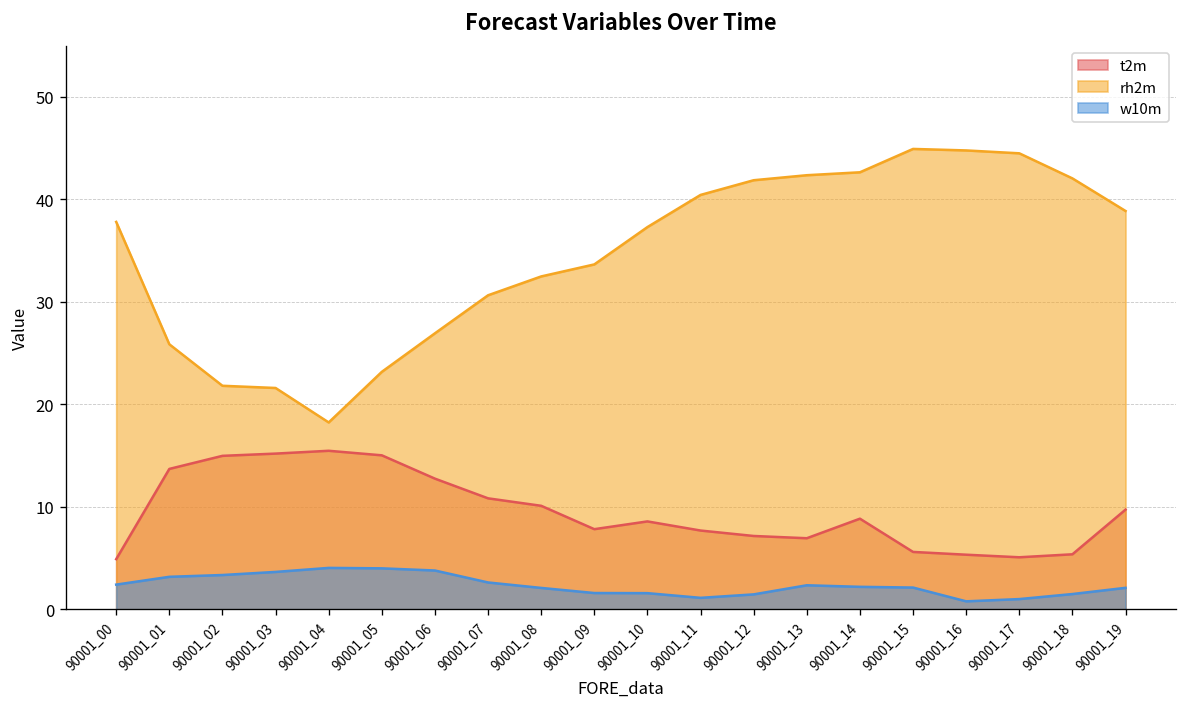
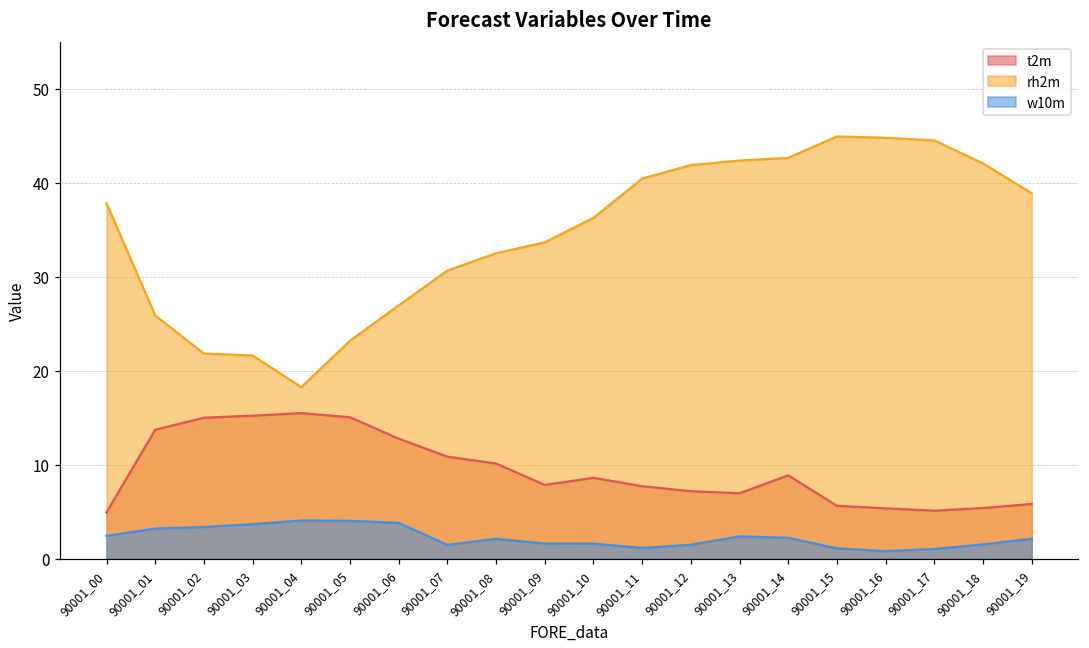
  {
    "t2m": {
      "90001_00": 5,
      "90001_01": 14,
      "90001_02": 15,
      "90001_03": 15,
      "90001_04": 15,
      "90001_05": 15,
      "90001_06": 13,
      "90001_07": 11,
      "90001_08": 10,
      "90001_09": 8,
      "90001_10": 9,
      "90001_11": 8,
      "90001_12": 7,
      "90001_13": 7,
      "90001_14": 9,
      "90001_15": 6,
      "90001_16": 5,
      "90001_17": 5,
      "90001_18": 5,
-     "90001_19": 10
+     "90001_19": 6
    },
    "rh2m": {
      "90001_00": 38,
      "90001_01": 26,
      "90001_02": 22,
      "90001_03": 22,
      "90001_04": 18,
      "90001_05": 23,
      "90001_06": 27,
      "90001_07": 31,
      "90001_08": 32,
      "90001_09": 34,
-     "90001_10": 37,
+     "90001_10": 36,
      "90001_11": 40,
      "90001_12": 42,
      "90001_13": 42,
      "90001_14": 43,
      "90001_15": 45,
      "90001_16": 45,
      "90001_17": 45,
      "90001_18": 42,
      "90001_19": 39
    },
    "w10m": {
      "90001_00": 2,
      "90001_01": 3,
      "90001_02": 3,
      "90001_03": 4,
      "90001_04": 4,
      "90001_05": 4,
      "90001_06": 4,
-     "90001_07": 3,
+     "90001_07": 1,
      "90001_08": 2,
      "90001_09": 2,
      "90001_10": 2,
      "90001_11": 1,
      "90001_12": 1,
      "90001_13": 2,
      "90001_14": 2,
-     "90001_15": 2,
+     "90001_15": 1,
      "90001_16": 1,
      "90001_17": 1,
      "90001_18": 2,
      "90001_19": 2
    }
  }
